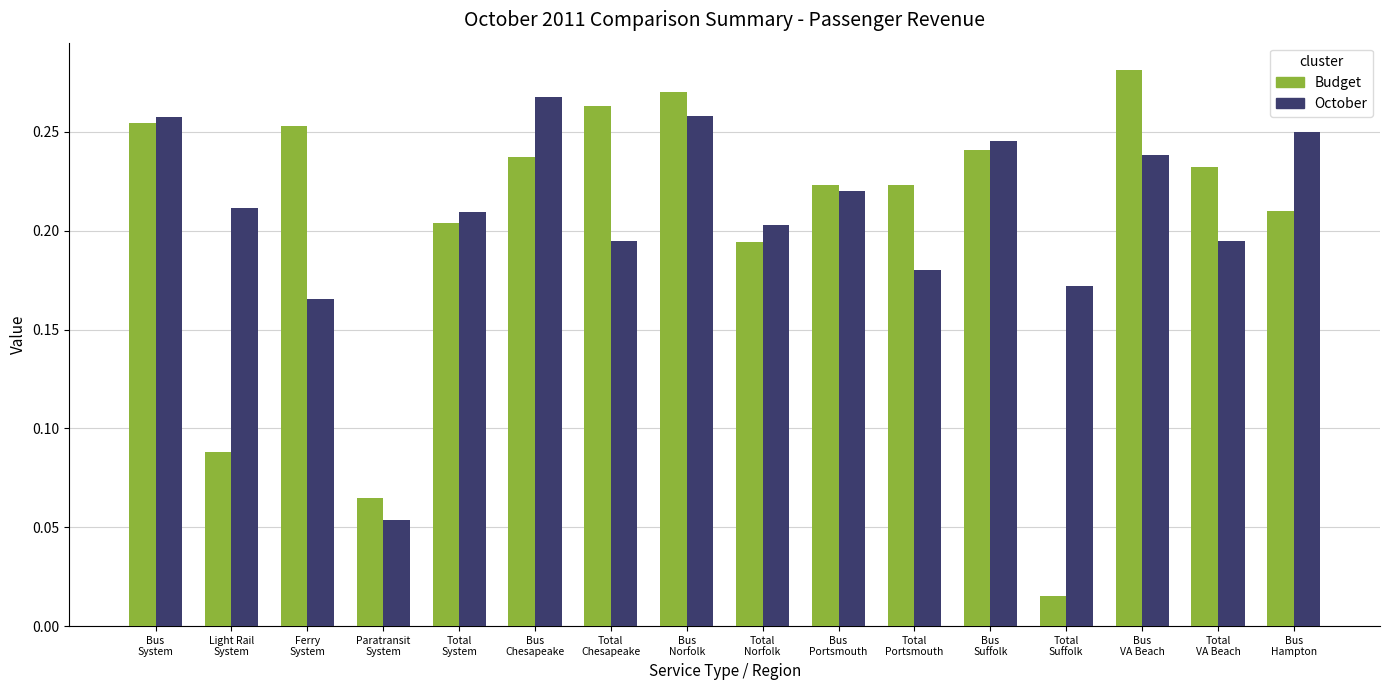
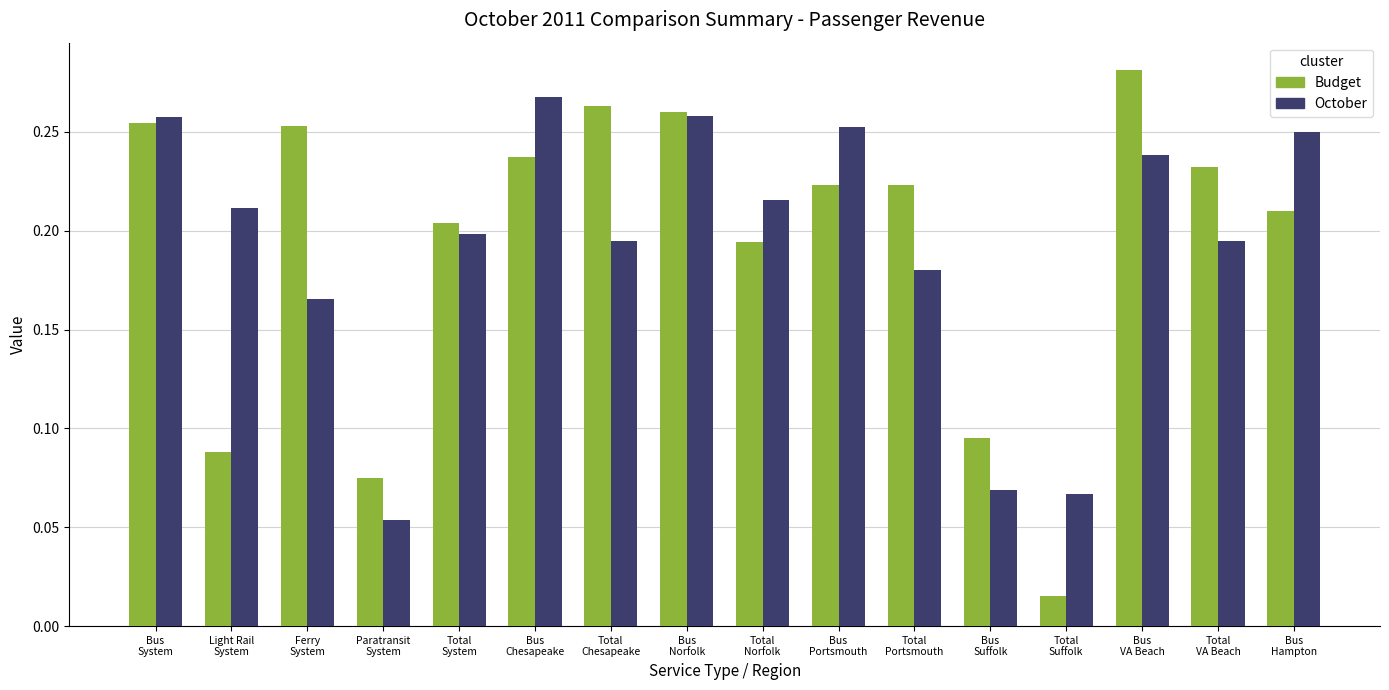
  {
    "Budget": {
      "Bus System": 0.254,
      "Light Rail System": 0.088,
      "Ferry System": 0.253,
-     "Paratransit System": 0.065,
+     "Paratransit System": 0.075,
      "Total System": 0.204,
      "Bus Chesapeake": 0.237,
      "Total Chesapeake": 0.263,
-     "Bus Norfolk": 0.27,
+     "Bus Norfolk": 0.26,
      "Total Norfolk": 0.194,
      "Bus Portsmouth": 0.223,
      "Total Portsmouth": 0.223,
-     "Bus Suffolk": 0.241,
+     "Bus Suffolk": 0.095,
      "Total Suffolk": 0.015,
      "Bus VA Beach": 0.281,
      "Total VA Beach": 0.232,
      "Bus Hampton": 0.210
    },
    "October": {
      "Bus System": 0.258,
      "Light Rail System": 0.211,
      "Ferry System": 0.166,
      "Paratransit System": 0.054,
-     "Total System": 0.209,
+     "Total System": 0.198,
      "Bus Chesapeake": 0.267,
      "Total Chesapeake": 0.195,
      "Bus Norfolk": 0.258,
-     "Total Norfolk": 0.203,
-     "Bus Portsmouth": 0.220,
+     "Total Norfolk": 0.216,
+     "Bus Portsmouth": 0.252,
      "Total Portsmouth": 0.180,
-     "Bus Suffolk": 0.246,
-     "Total Suffolk": 0.172,
+     "Bus Suffolk": 0.069,
+     "Total Suffolk": 0.067,
      "Bus VA Beach": 0.238,
      "Total VA Beach": 0.195,
      "Bus Hampton": 0.250
    }
  }
